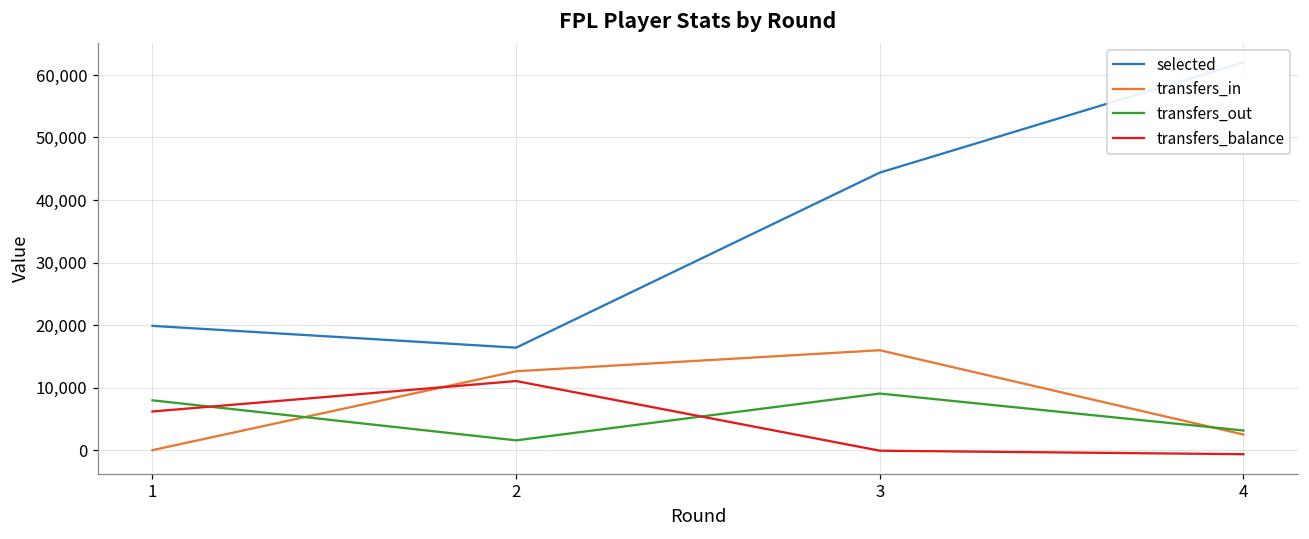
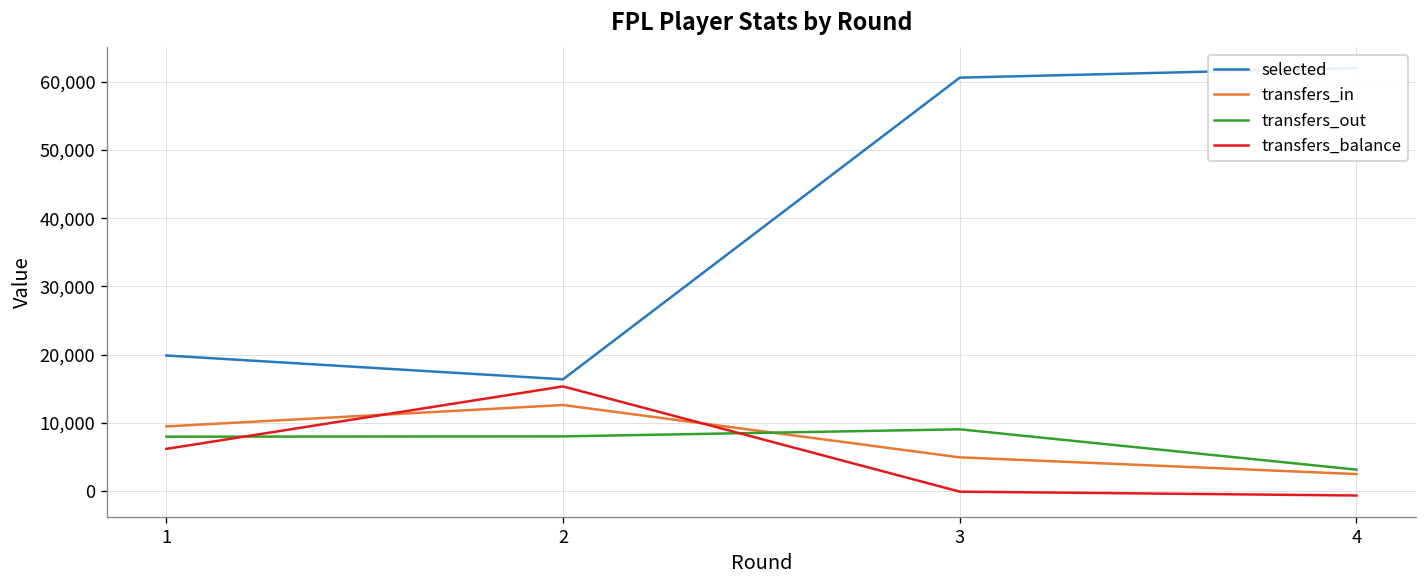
  {
    "selected": {
      "1": "20,000",
      "2": "16,000",
-     "3": "44,000"
+     "3": "61,000"
    },
    "transfers_in": {
-     "1": "0",
+     "1": "9,000",
      "2": "13,000",
-     "3": "16,000",
+     "3": "5,000",
      "4": "2,000"
    },
    "transfers_out": {
      "1": "8,000",
-     "2": "2,000",
+     "2": "8,000",
      "3": "9,000",
      "4": "3,000"
    },
    "transfers_balance": {
      "1": "6,000",
-     "2": "11,000",
+     "2": "15,000",
      "3": "0",
      "4": "-1,000"
    }
  }
